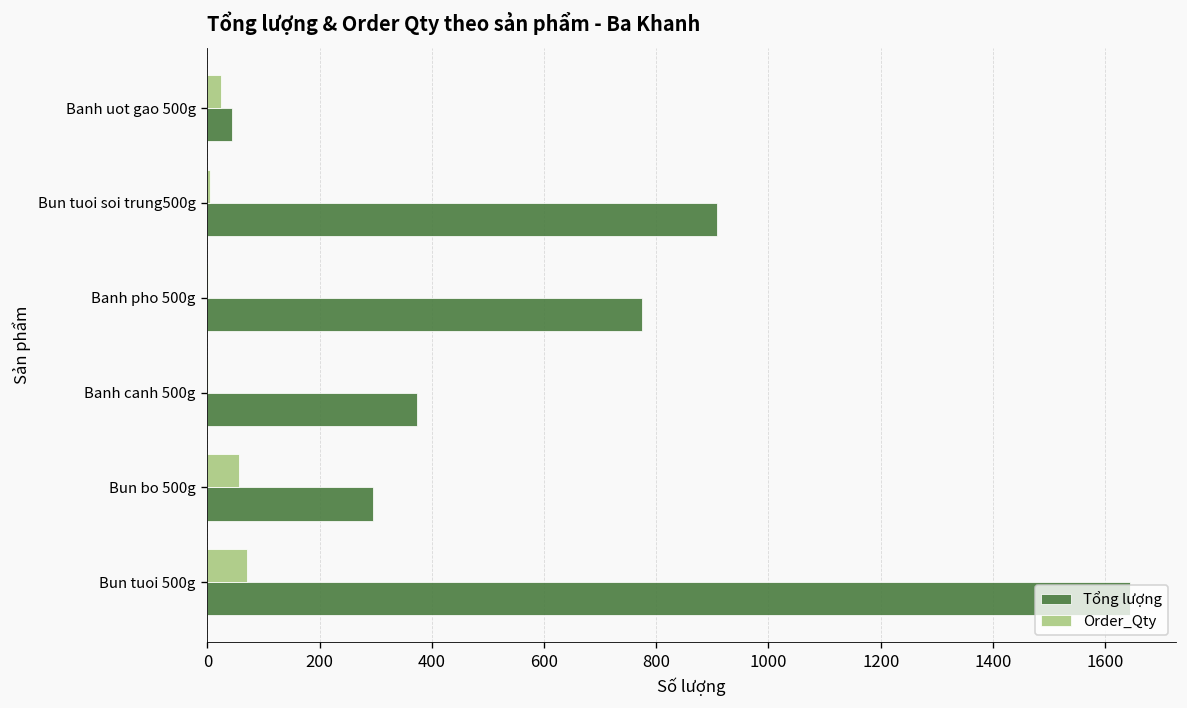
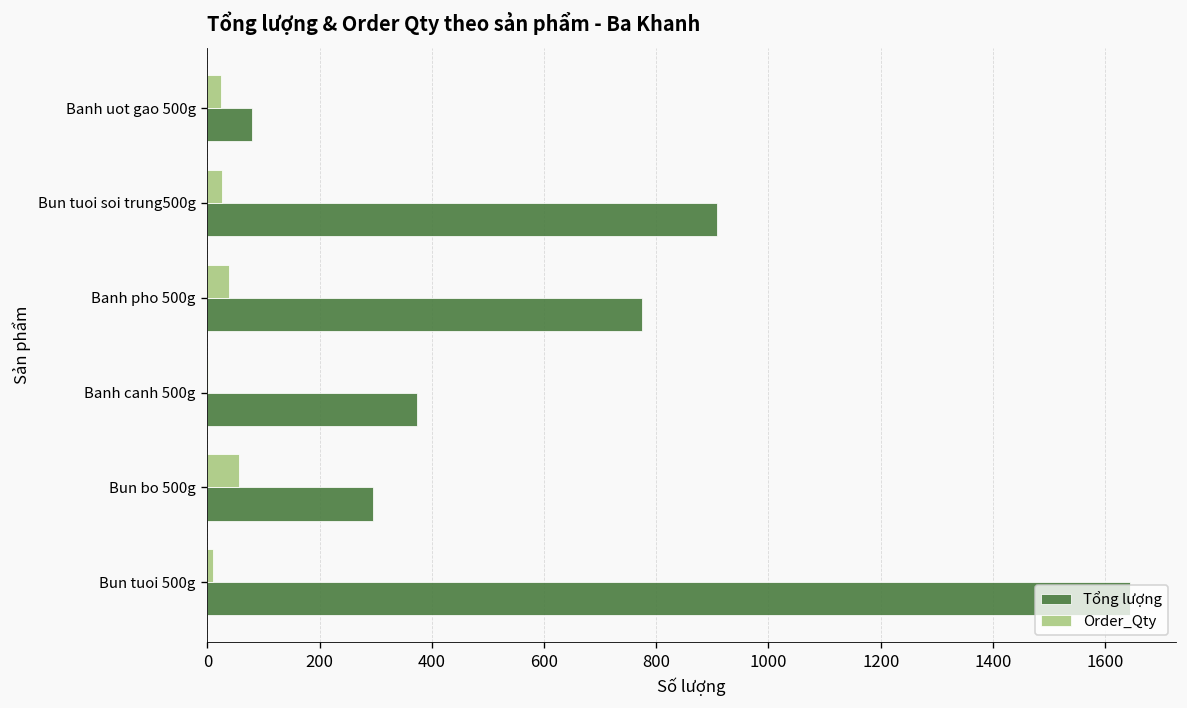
  {
    "Tổng lượng": {
-     "Banh uot gao 500g": 40,
+     "Banh uot gao 500g": 80,
      "Bun tuoi soi trung500g": 910,
      "Banh pho 500g": 770,
      "Banh canh 500g": 370,
      "Bun bo 500g": 300
    },
    "Order_Qty": {
      "Banh uot gao 500g": 20,
-     "Bun tuoi soi trung500g": 0,
-     "Banh pho 500g": 0,
+     "Bun tuoi soi trung500g": 30,
+     "Banh pho 500g": 40,
      "Bun bo 500g": 60,
-     "Bun tuoi 500g": 70
+     "Bun tuoi 500g": 10
    }
  }
